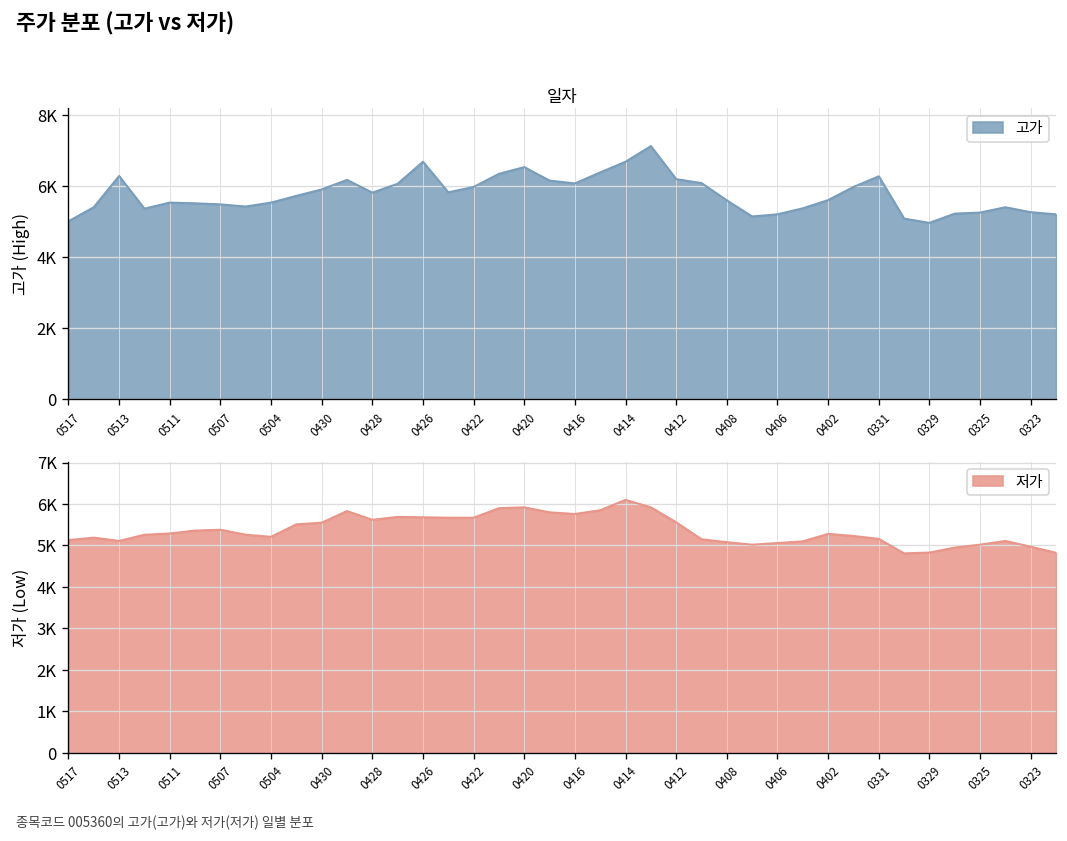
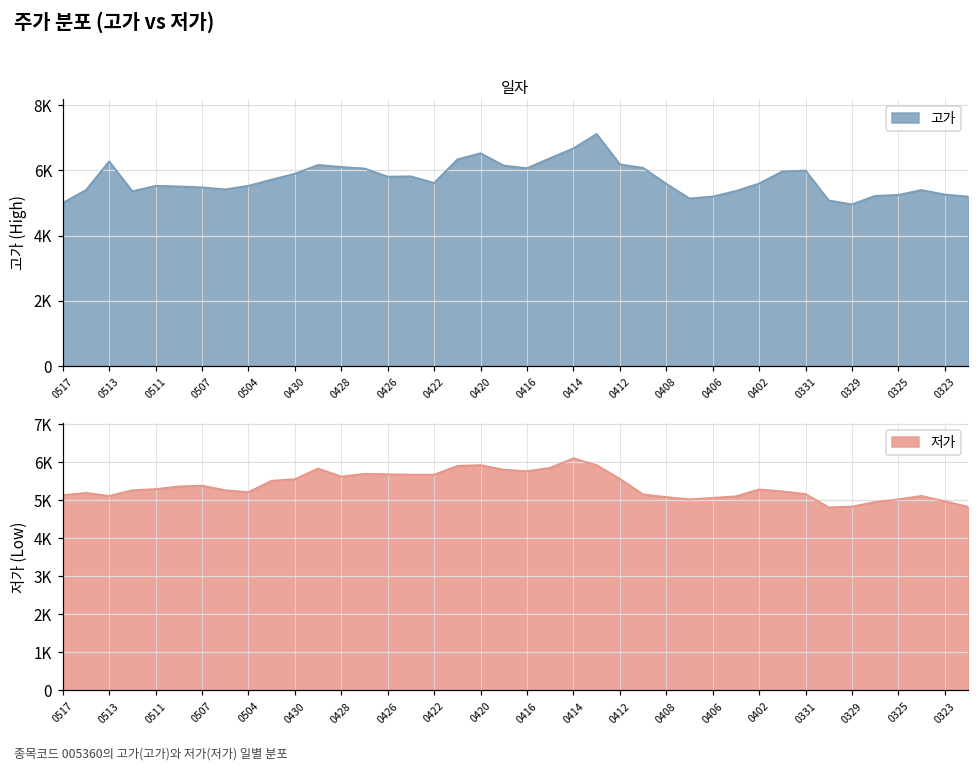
  {
    "일자": {
      "0517": 5000,
      "0513": 6300,
      "0511": 5500,
      "0507": 5500,
      "0504": 5500,
      "0430": 5900,
-     "0428": 5800,
-     "0426": 6700,
-     "0422": 6000,
+     "0428": 6100,
+     "0426": 5800,
+     "0422": 5600,
      "0420": 6500,
      "0416": 6100,
      "0414": 6700,
      "0412": 6200,
      "0408": 5600,
      "0406": 5200,
      "0402": 5600,
-     "0331": 6300,
+     "0331": 6000,
      "0329": 5000,
      "0325": 5300,
      "0323": 5300
    }
  }
